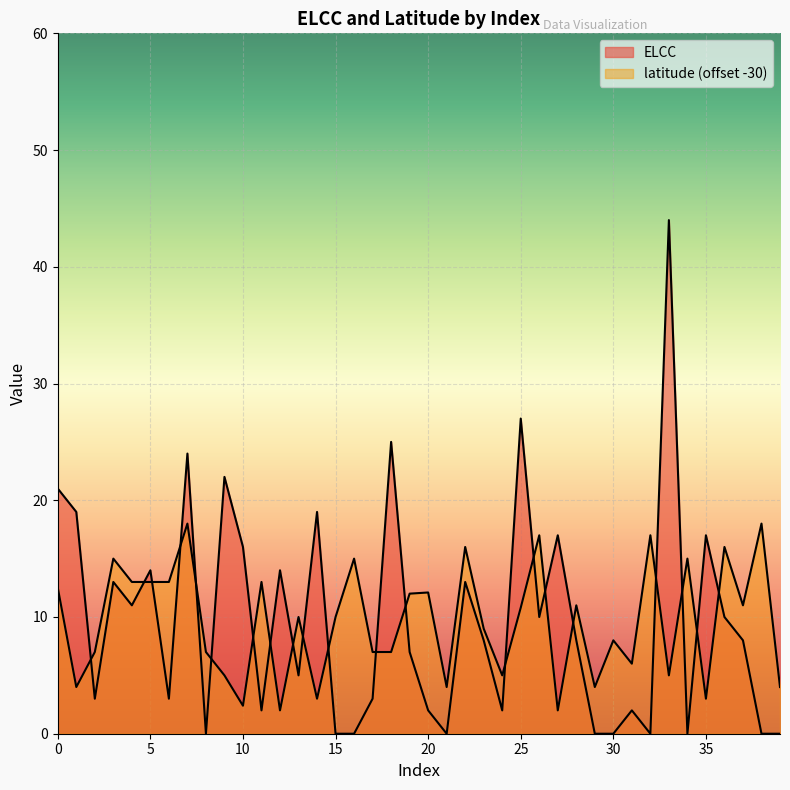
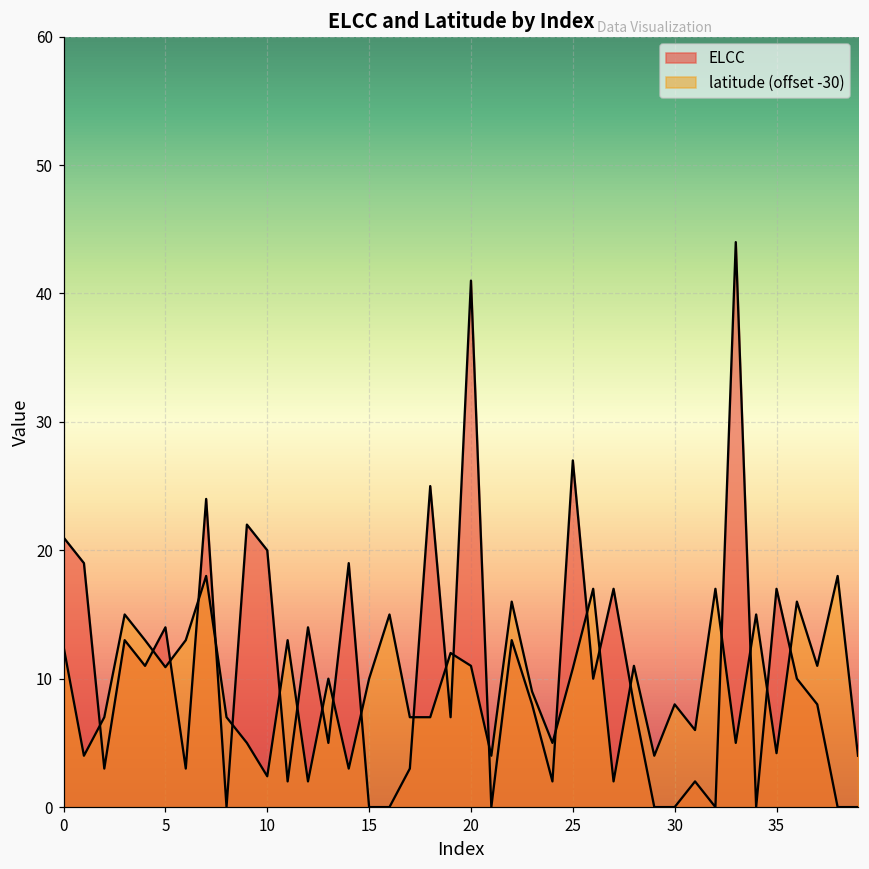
  {
    "ELCC": {
      "0": 21,
      "5": 14,
-     "10": 16,
+     "10": 20,
      "15": 0,
-     "20": 2,
+     "20": 41,
      "25": 27,
      "30": 0,
      "35": 17
    },
    "latitude (offset -30)": {
      "0": 12.5,
-     "5": 13.0,
+     "5": 10.9,
      "10": 2.4,
      "15": 10.0,
-     "20": 12.1,
+     "20": 11.0,
      "25": 10.8,
      "30": 8.0,
-     "35": 3.0
+     "35": 4.2
    }
  }
